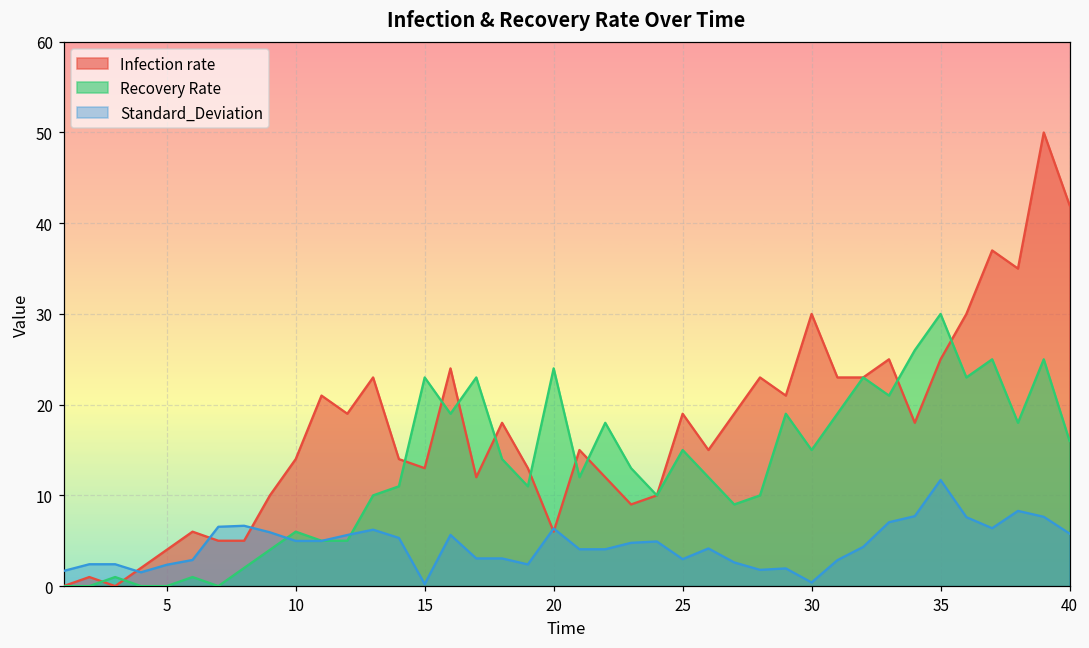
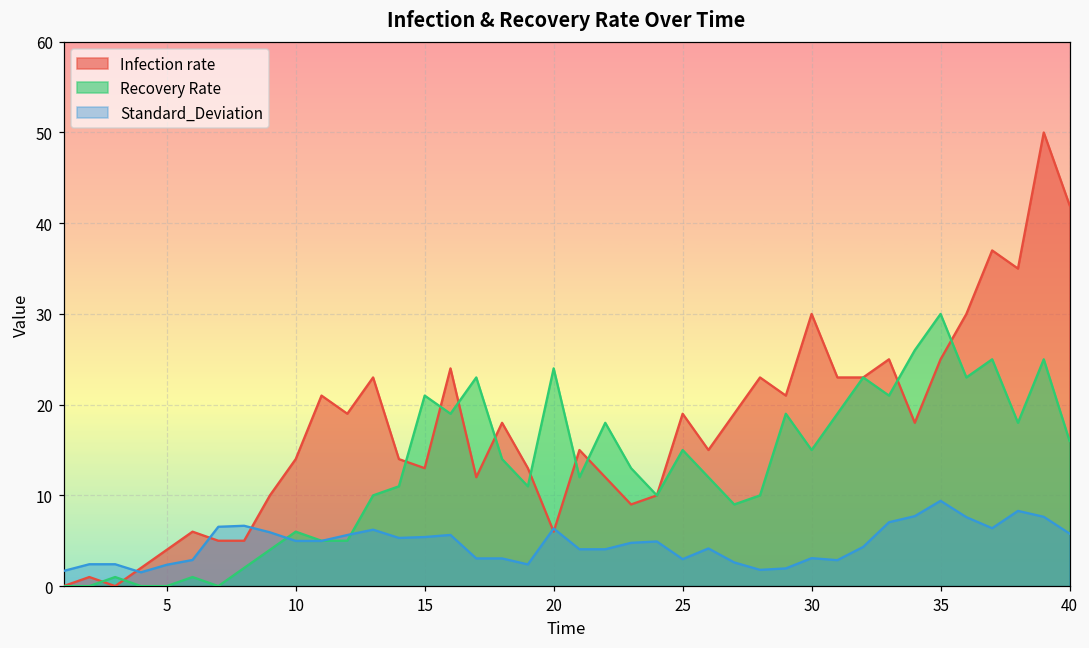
  {
    "Infection rate": {
      "5": 4,
      "10": 14,
      "15": 13,
      "20": 6,
      "25": 19,
      "30": 30,
      "35": 25,
      "40": 42
    },
    "Recovery Rate": {
      "5": 0,
      "10": 6,
-     "15": 23,
+     "15": 21,
      "20": 24,
      "25": 15,
      "30": 15,
      "35": 30,
      "40": 16
    },
    "Standard_Deviation": {
      "5": 2,
      "10": 5,
-     "15": 0,
+     "15": 5,
      "20": 6,
      "25": 3,
-     "30": 0,
-     "35": 12,
+     "30": 3,
+     "35": 9,
      "40": 6
    }
  }
